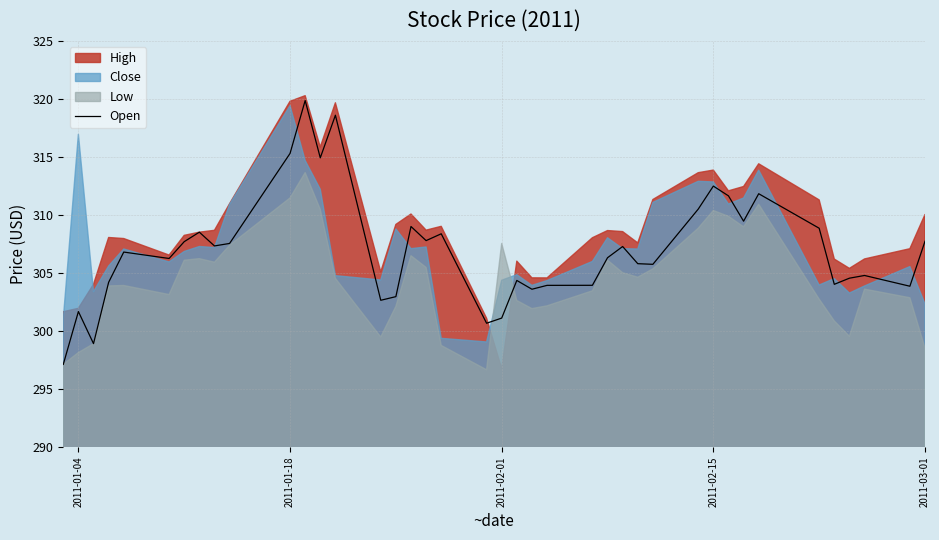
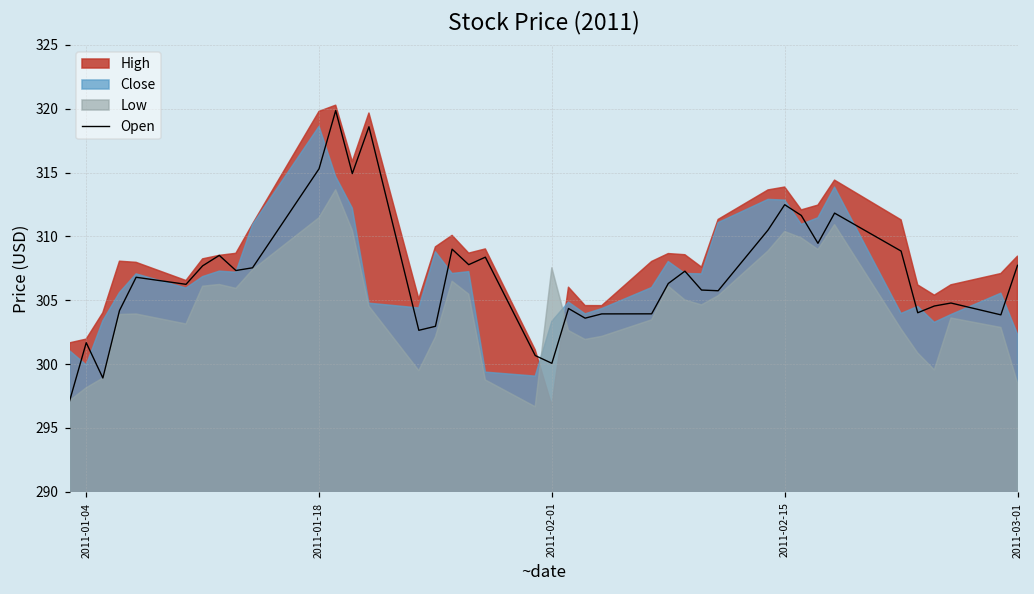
  {
    "Open": {
      "2011-01-04": 301.7,
      "2011-01-18": 315.3,
-     "2011-02-01": 301.1,
+     "2011-02-01": 300.1,
      "2011-02-15": 312.5,
      "2011-03-01": 307.7
    },
    "High": {
      "2011-01-04": 302.0,
      "2011-01-18": 319.8,
      "2011-02-01": 296.8,
      "2011-02-15": 313.9,
-     "2011-03-01": 310.0
+     "2011-03-01": 308.5
    },
    "Close": {
-     "2011-01-04": 317.0,
-     "2011-01-18": 319.4,
-     "2011-02-01": 304.4,
+     "2011-01-04": 299.9,
+     "2011-01-18": 318.6,
+     "2011-02-01": 303.4,
      "2011-02-15": 312.8,
      "2011-03-01": 302.3
    },
    "Low": {
      "2011-01-04": 298.1,
      "2011-01-18": 311.5,
      "2011-02-01": 307.5,
      "2011-02-15": 310.4,
      "2011-03-01": 298.5
    }
  }
